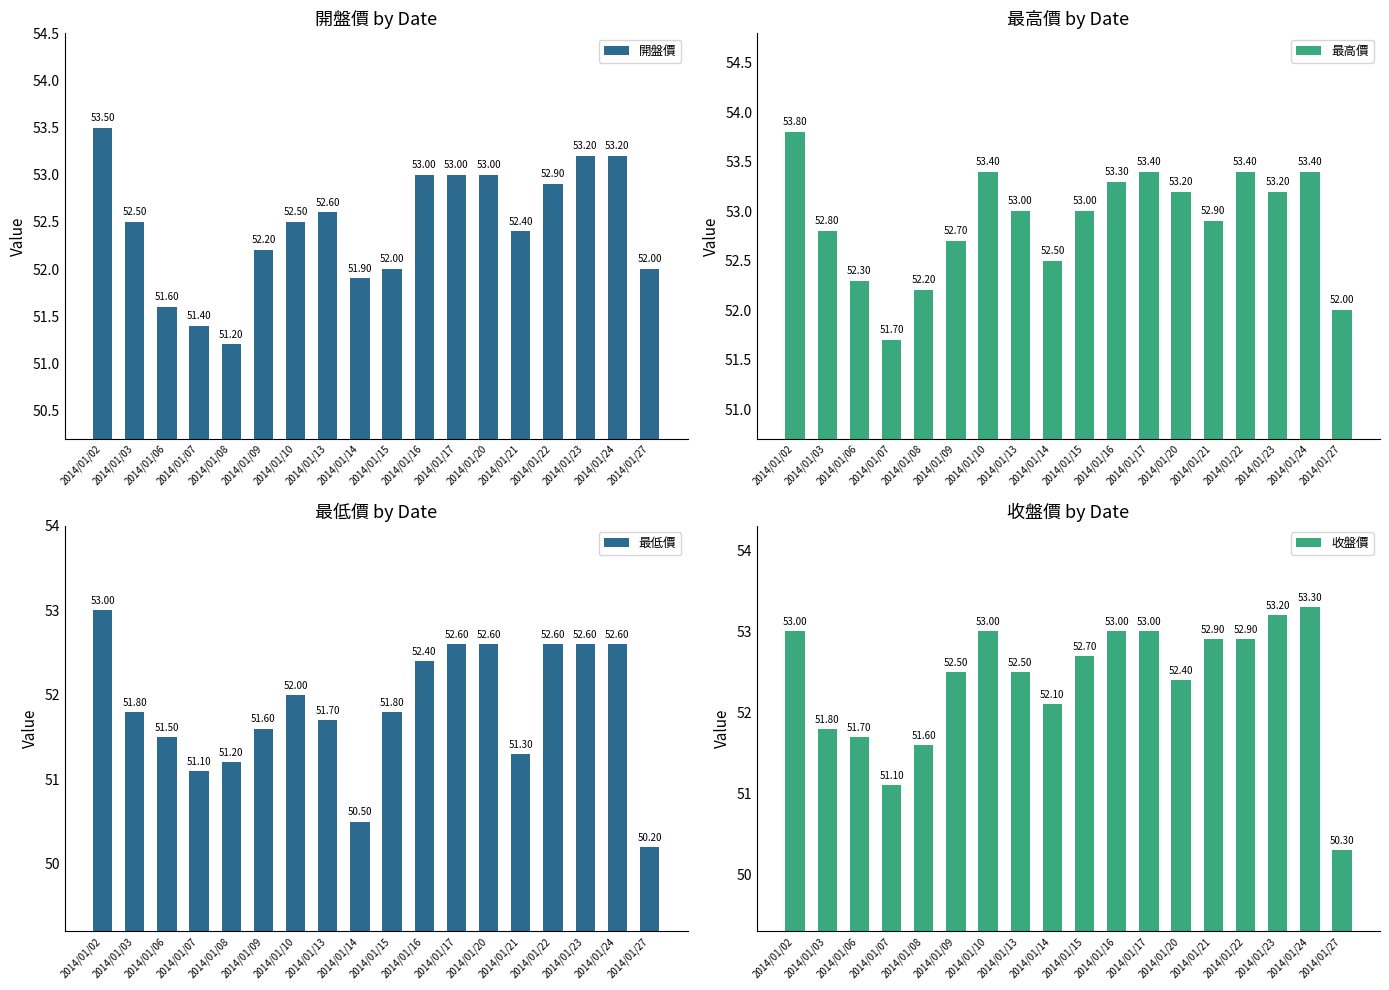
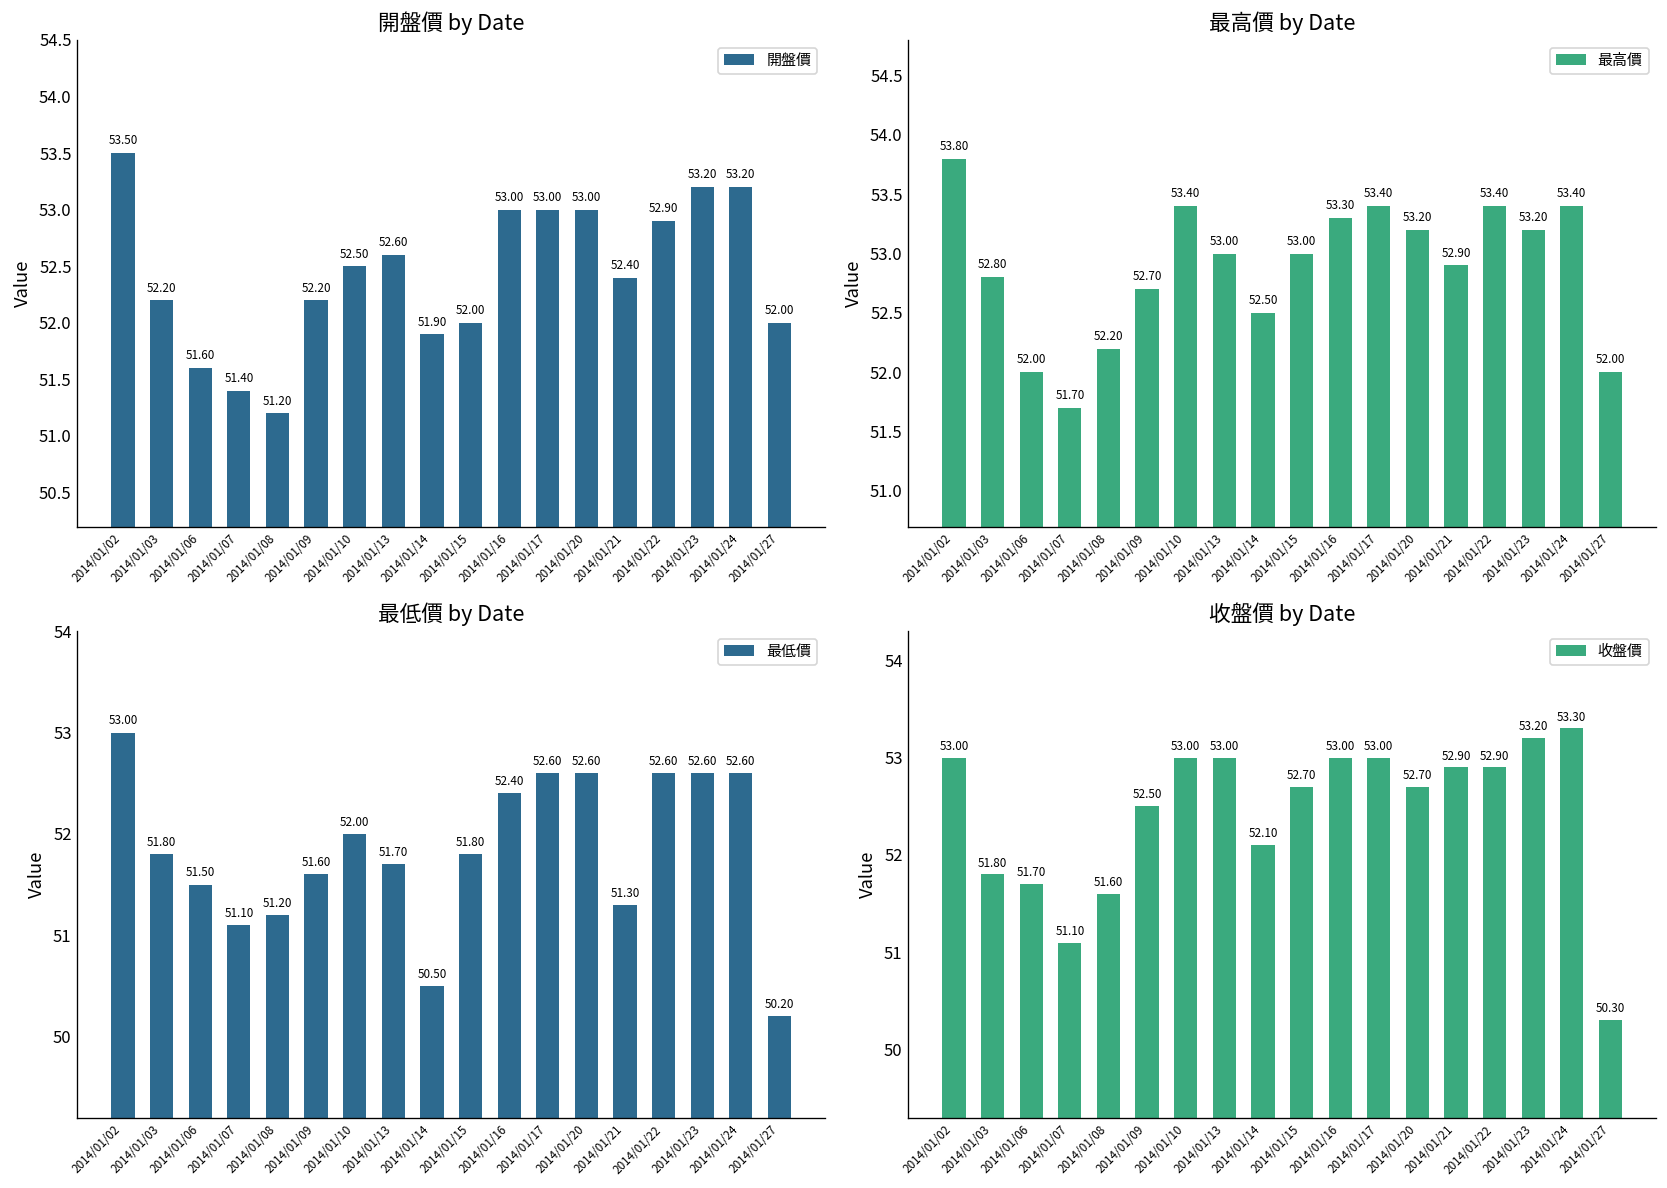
  {
    "開盤價 by Date": {
      "2014/01/02": 53.50,
-     "2014/01/03": 52.50,
+     "2014/01/03": 52.20,
      "2014/01/06": 51.60,
      "2014/01/07": 51.40,
      "2014/01/08": 51.20,
      "2014/01/09": 52.20,
      "2014/01/10": 52.50,
      "2014/01/13": 52.60,
      "2014/01/14": 51.90,
      "2014/01/15": 52.00,
      "2014/01/16": 53.00,
      "2014/01/17": 53.00,
      "2014/01/20": 53.00,
      "2014/01/21": 52.40,
      "2014/01/22": 52.90,
      "2014/01/23": 53.20,
      "2014/01/24": 53.20,
      "2014/01/27": 52.00
    },
    "最高價 by Date": {
      "2014/01/02": 53.80,
      "2014/01/03": 52.80,
-     "2014/01/06": 52.30,
+     "2014/01/06": 52.00,
      "2014/01/07": 51.70,
      "2014/01/08": 52.20,
      "2014/01/09": 52.70,
      "2014/01/10": 53.40,
      "2014/01/13": 53.00,
      "2014/01/14": 52.50,
      "2014/01/15": 53.00,
      "2014/01/16": 53.30,
      "2014/01/17": 53.40,
      "2014/01/20": 53.20,
      "2014/01/21": 52.90,
      "2014/01/22": 53.40,
      "2014/01/23": 53.20,
      "2014/01/24": 53.40,
      "2014/01/27": 52.00
    },
    "最低價 by Date": {
      "2014/01/02": 53.00,
      "2014/01/03": 51.80,
      "2014/01/06": 51.50,
      "2014/01/07": 51.10,
      "2014/01/08": 51.20,
      "2014/01/09": 51.60,
      "2014/01/10": 52.00,
      "2014/01/13": 51.70,
      "2014/01/14": 50.50,
      "2014/01/15": 51.80,
      "2014/01/16": 52.40,
      "2014/01/17": 52.60,
      "2014/01/20": 52.60,
      "2014/01/21": 51.30,
      "2014/01/22": 52.60,
      "2014/01/23": 52.60,
      "2014/01/24": 52.60,
      "2014/01/27": 50.20
    },
    "收盤價 by Date": {
      "2014/01/02": 53.00,
      "2014/01/03": 51.80,
      "2014/01/06": 51.70,
      "2014/01/07": 51.10,
      "2014/01/08": 51.60,
      "2014/01/09": 52.50,
      "2014/01/10": 53.00,
-     "2014/01/13": 52.50,
+     "2014/01/13": 53.00,
      "2014/01/14": 52.10,
      "2014/01/15": 52.70,
      "2014/01/16": 53.00,
      "2014/01/17": 53.00,
-     "2014/01/20": 52.40,
+     "2014/01/20": 52.70,
      "2014/01/21": 52.90,
      "2014/01/22": 52.90,
      "2014/01/23": 53.20,
      "2014/01/24": 53.30,
      "2014/01/27": 50.30
    }
  }
